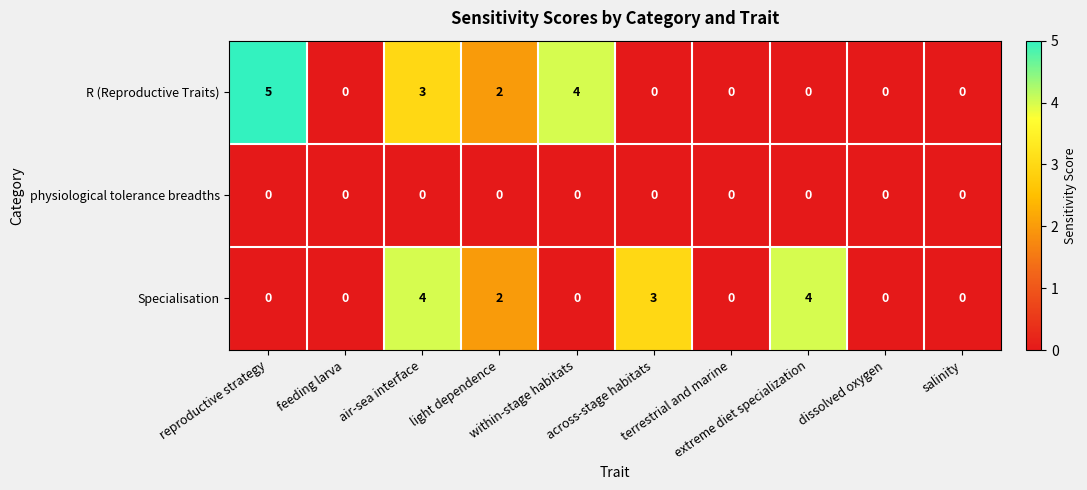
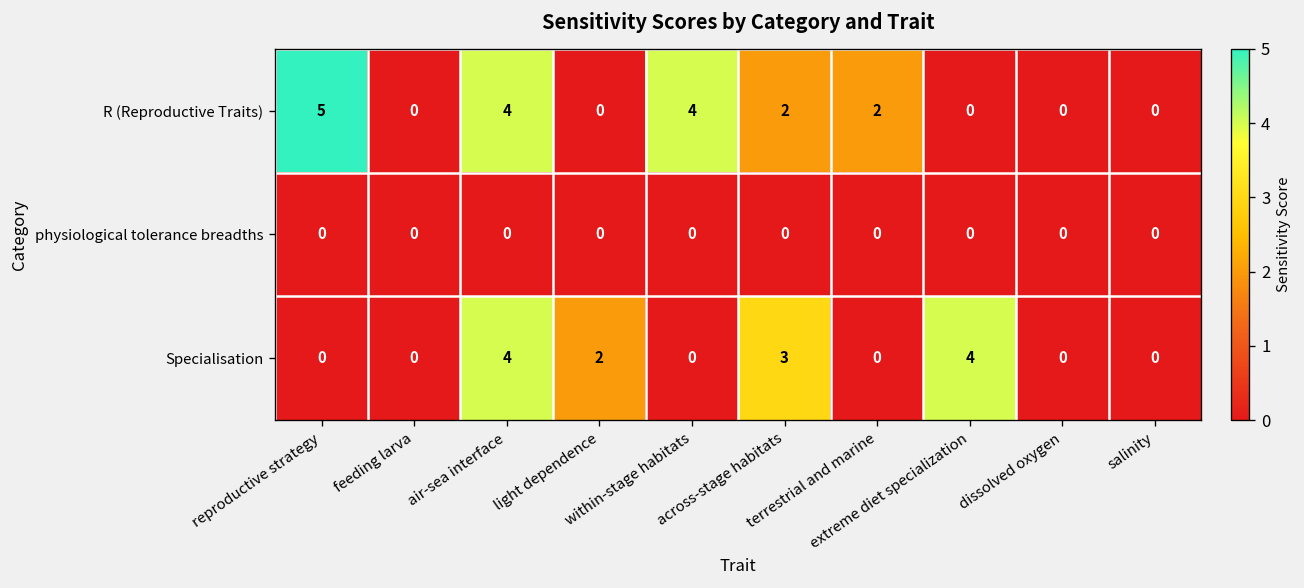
  {
    "R (Reproductive Traits)": {
      "reproductive strategy": 5,
      "feeding larva": 0,
-     "air-sea interface": 3,
-     "light dependence": 2,
+     "air-sea interface": 4,
+     "light dependence": 0,
      "within-stage habitats": 4,
-     "across-stage habitats": 0,
-     "terrestrial and marine": 0,
+     "across-stage habitats": 2,
+     "terrestrial and marine": 2,
      "extreme diet specialization": 0,
      "dissolved oxygen": 0,
      "salinity": 0
    },
    "physiological tolerance breadths": {
      "reproductive strategy": 0,
      "feeding larva": 0,
      "air-sea interface": 0,
      "light dependence": 0,
      "within-stage habitats": 0,
      "across-stage habitats": 0,
      "terrestrial and marine": 0,
      "extreme diet specialization": 0,
      "dissolved oxygen": 0,
      "salinity": 0
    },
    "Specialisation": {
      "reproductive strategy": 0,
      "feeding larva": 0,
      "air-sea interface": 4,
      "light dependence": 2,
      "within-stage habitats": 0,
      "across-stage habitats": 3,
      "terrestrial and marine": 0,
      "extreme diet specialization": 4,
      "dissolved oxygen": 0,
      "salinity": 0
    }
  }
